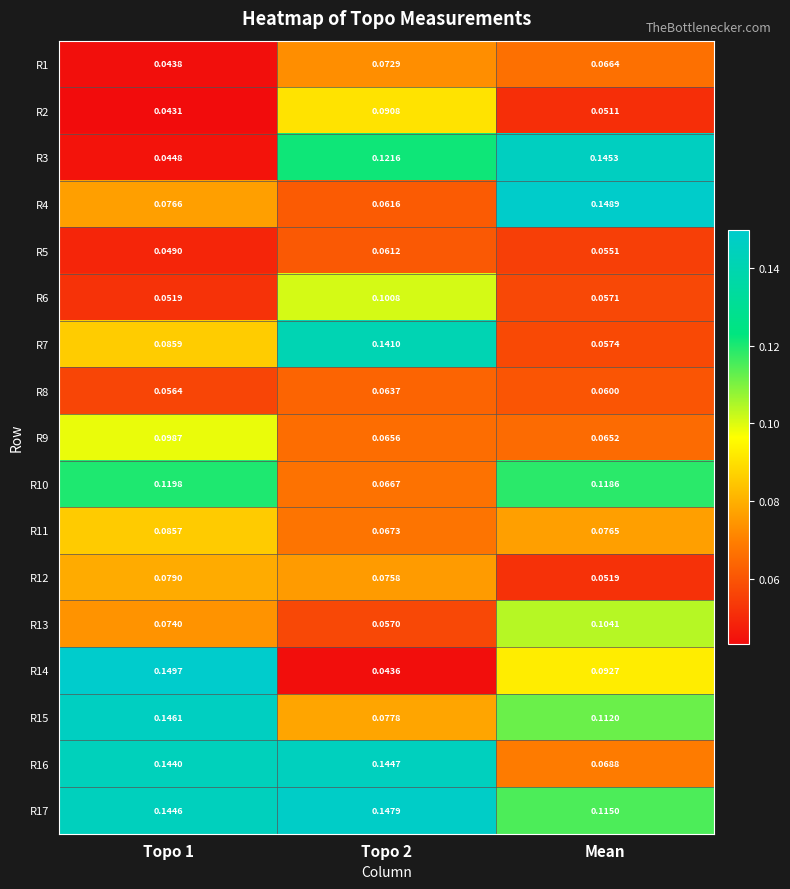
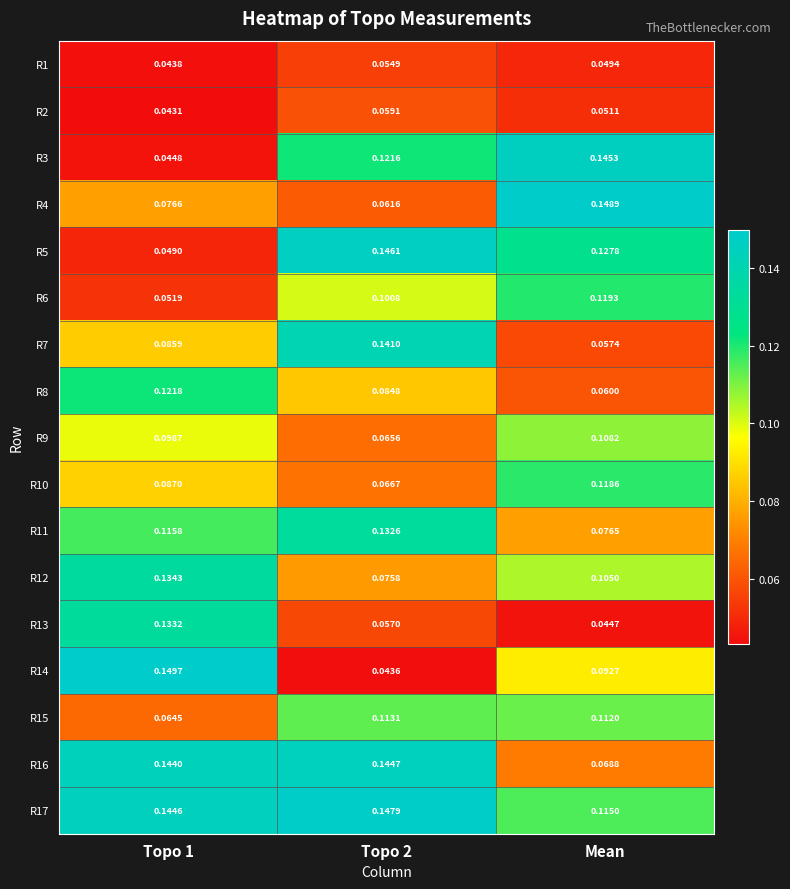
  {
    "R1": {
      "Topo 1": 0.0438,
-     "Topo 2": 0.0729,
-     "Mean": 0.0664
+     "Topo 2": 0.0549,
+     "Mean": 0.0494
    },
    "R2": {
      "Topo 1": 0.0431,
-     "Topo 2": 0.0908,
+     "Topo 2": 0.0591,
      "Mean": 0.0511
    },
    "R3": {
      "Topo 1": 0.0448,
      "Topo 2": 0.1216,
      "Mean": 0.1453
    },
    "R4": {
      "Topo 1": 0.0766,
      "Topo 2": 0.0616,
      "Mean": 0.1489
    },
    "R5": {
      "Topo 1": 0.0490,
-     "Topo 2": 0.0612,
-     "Mean": 0.0551
+     "Topo 2": 0.1461,
+     "Mean": 0.1278
    },
    "R6": {
      "Topo 1": 0.0519,
      "Topo 2": 0.1008,
-     "Mean": 0.0571
+     "Mean": 0.1193
    },
    "R7": {
      "Topo 1": 0.0859,
      "Topo 2": 0.1410,
      "Mean": 0.0574
    },
    "R8": {
-     "Topo 1": 0.0564,
-     "Topo 2": 0.0637,
+     "Topo 1": 0.1218,
+     "Topo 2": 0.0848,
      "Mean": 0.0600
    },
    "R9": {
      "Topo 1": 0.0987,
      "Topo 2": 0.0656,
-     "Mean": 0.0652
+     "Mean": 0.1082
    },
    "R10": {
-     "Topo 1": 0.1198,
+     "Topo 1": 0.0870,
      "Topo 2": 0.0667,
      "Mean": 0.1186
    },
    "R11": {
-     "Topo 1": 0.0857,
-     "Topo 2": 0.0673,
+     "Topo 1": 0.1158,
+     "Topo 2": 0.1326,
      "Mean": 0.0765
    },
    "R12": {
-     "Topo 1": 0.0790,
+     "Topo 1": 0.1343,
      "Topo 2": 0.0758,
-     "Mean": 0.0519
+     "Mean": 0.1050
    },
    "R13": {
-     "Topo 1": 0.0740,
+     "Topo 1": 0.1332,
      "Topo 2": 0.0570,
-     "Mean": 0.1041
+     "Mean": 0.0447
    },
    "R14": {
      "Topo 1": 0.1497,
      "Topo 2": 0.0436,
      "Mean": 0.0927
    },
    "R15": {
-     "Topo 1": 0.1461,
-     "Topo 2": 0.0778,
+     "Topo 1": 0.0645,
+     "Topo 2": 0.1131,
      "Mean": 0.1120
    },
    "R16": {
      "Topo 1": 0.1440,
      "Topo 2": 0.1447,
      "Mean": 0.0688
    },
    "R17": {
      "Topo 1": 0.1446,
      "Topo 2": 0.1479,
      "Mean": 0.1150
    }
  }
